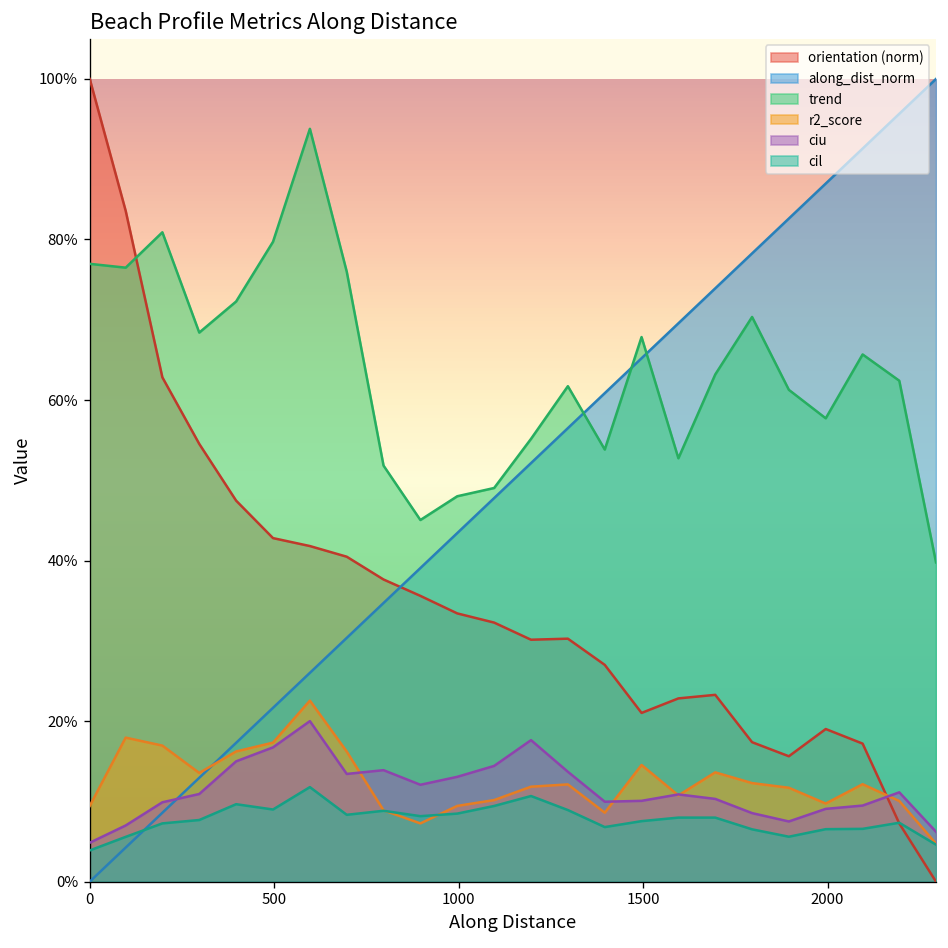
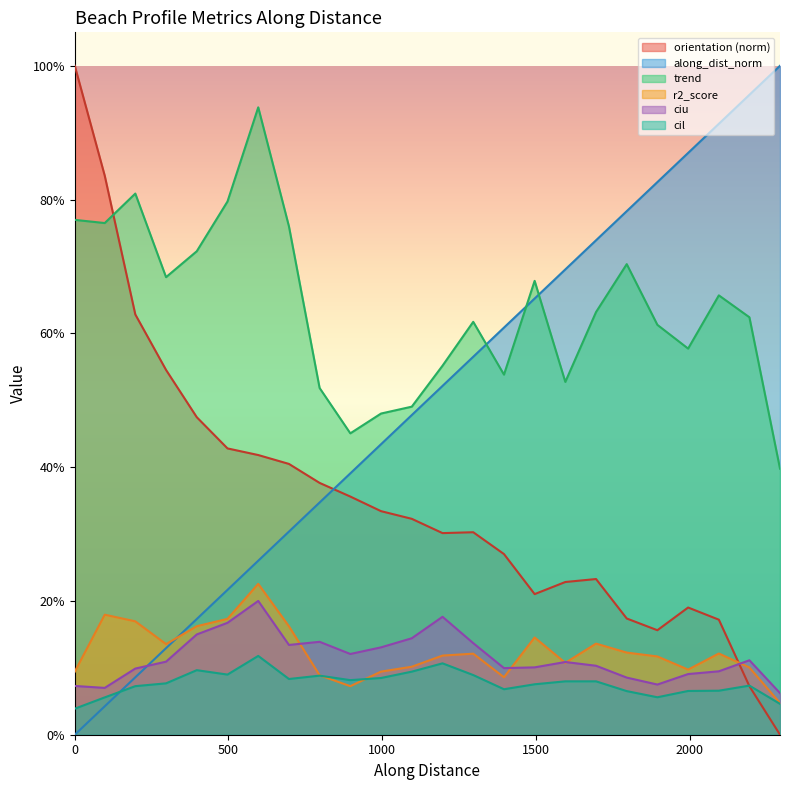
  {
    "orientation (norm)": {
      "0": "100%"
    },
    "r2_score": {
      "0": "9%"
    },
    "ciu": {
-     "0": "5%"
+     "0": "7%"
    }
  }
